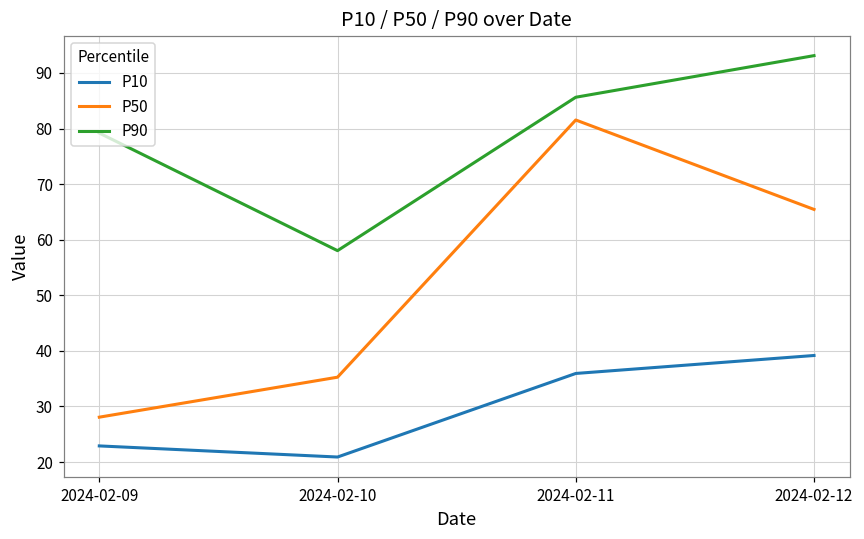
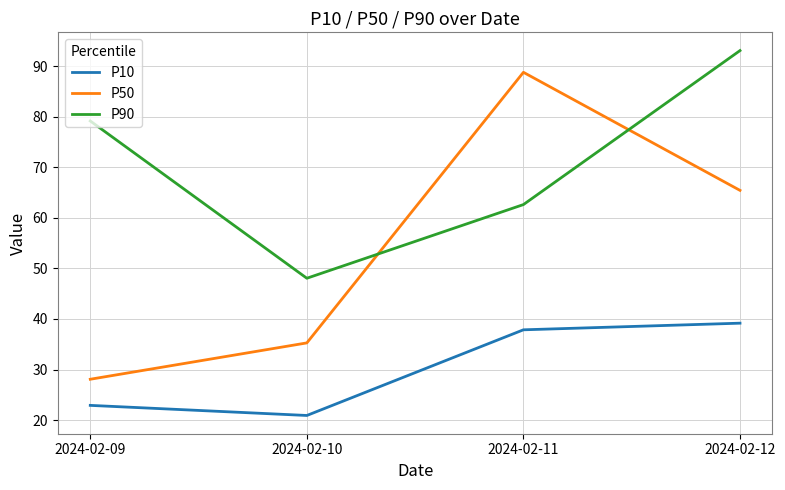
  {
    "P10": {
      "2024-02-09": 23,
      "2024-02-10": 21,
-     "2024-02-11": 36,
+     "2024-02-11": 38,
      "2024-02-12": 39
    },
    "P50": {
      "2024-02-09": 28,
      "2024-02-10": 35,
-     "2024-02-11": 82,
+     "2024-02-11": 89,
      "2024-02-12": 65
    },
    "P90": {
-     "2024-02-10": 58,
-     "2024-02-11": 86,
+     "2024-02-10": 48,
+     "2024-02-11": 63,
      "2024-02-12": 93
    }
  }
